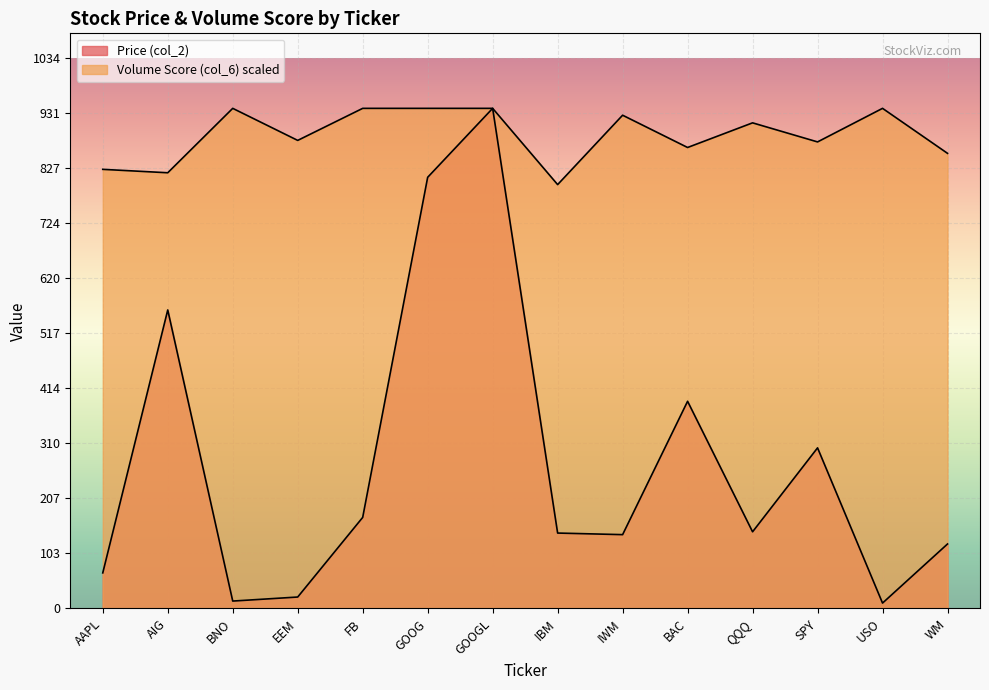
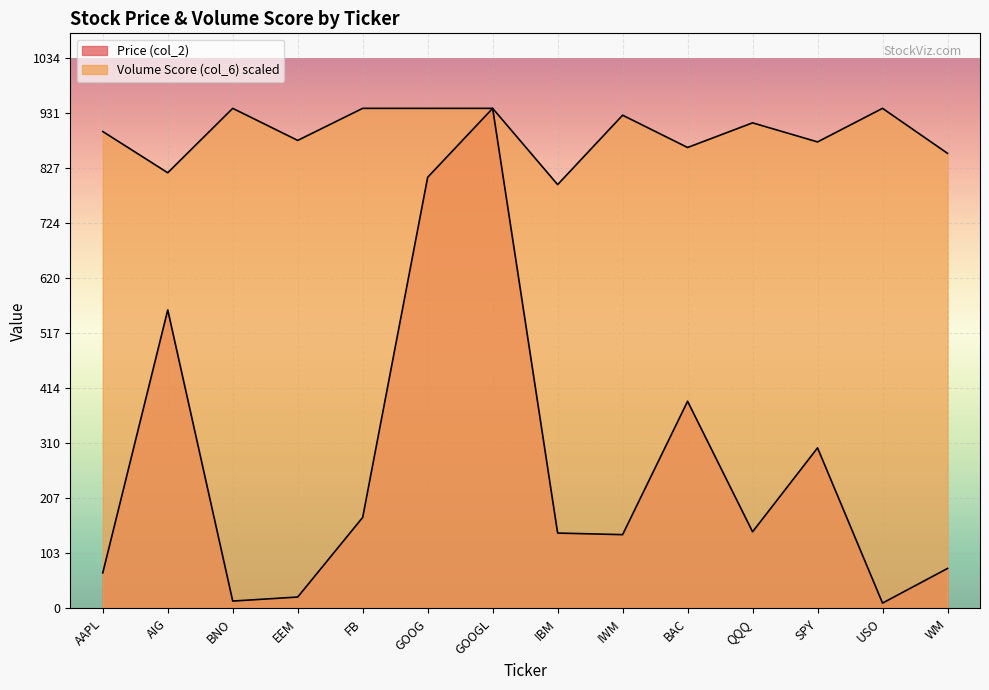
  {
    "Price (col_2)": {
      "AAPL": 70,
      "AIG": 560,
      "BNO": 10,
      "EEM": 20,
      "FB": 170,
      "GOOG": 810,
      "IBM": 140,
      "IWM": 140,
      "BAC": 390,
      "QQQ": 140,
      "SPY": 300,
      "USO": 10,
-     "WM": 120
+     "WM": 80
    },
    "Volume Score (col_6) scaled": {
-     "AAPL": 830,
+     "AAPL": 900,
      "AIG": 820,
      "BNO": 940,
      "EEM": 880,
      "FB": 940,
      "GOOG": 940,
      "IBM": 800,
      "IWM": 930,
      "BAC": 870,
      "QQQ": 910,
      "SPY": 880,
      "USO": 940,
      "WM": 860
    }
  }
